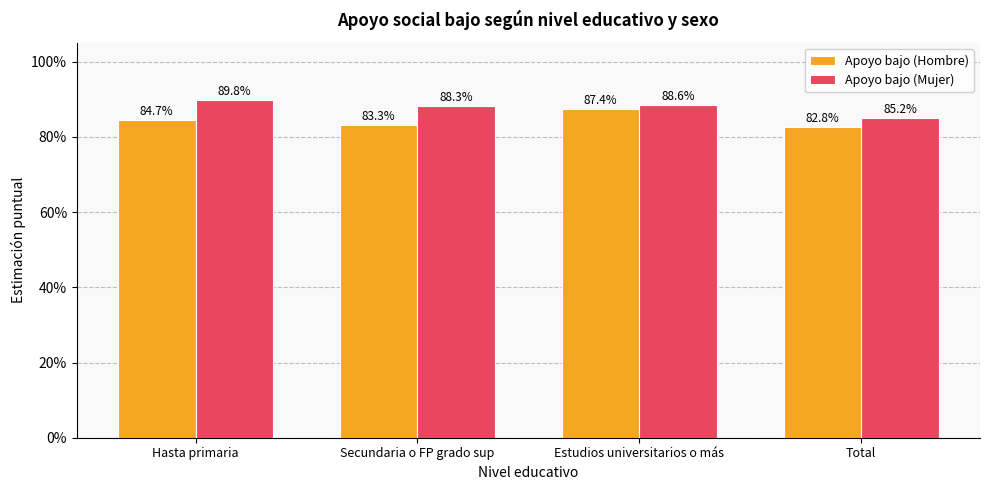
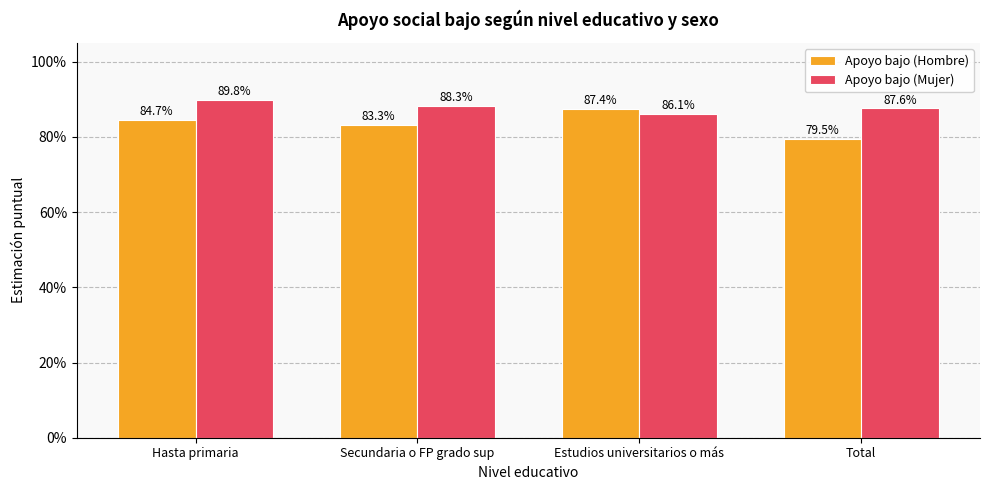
  {
    "Apoyo bajo (Hombre)": {
      "Hasta primaria": "84.7%",
      "Secundaria o FP grado sup": "83.3%",
      "Estudios universitarios o más": "87.4%",
-     "Total": "82.8%"
+     "Total": "79.5%"
    },
    "Apoyo bajo (Mujer)": {
      "Hasta primaria": "89.8%",
      "Secundaria o FP grado sup": "88.3%",
-     "Estudios universitarios o más": "88.6%",
-     "Total": "85.2%"
+     "Estudios universitarios o más": "86.1%",
+     "Total": "87.6%"
    }
  }
